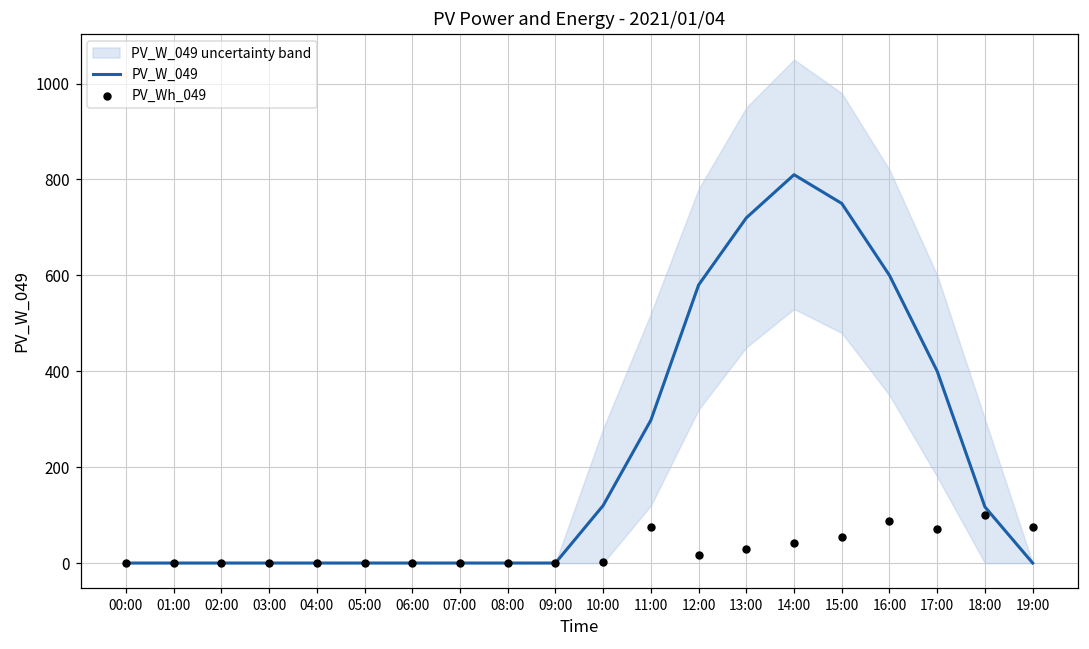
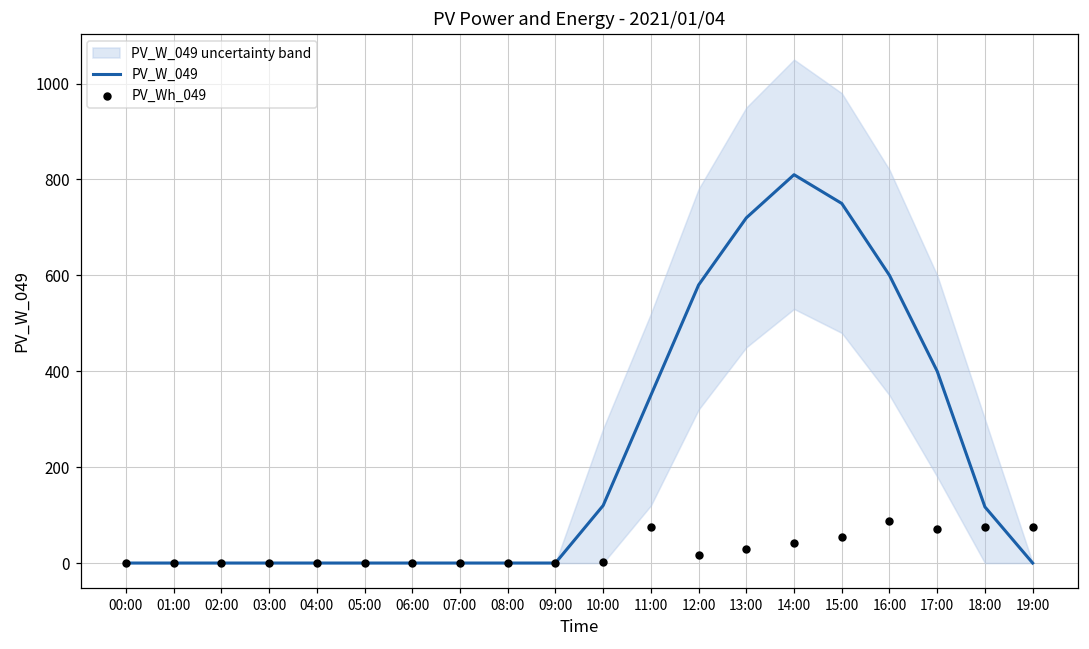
  {
    "PV_W_049": {
      "10:00": 120,
-     "11:00": 300,
+     "11:00": 350,
      "12:00": 580,
      "13:00": 720,
      "14:00": 810,
      "15:00": 750,
      "16:00": 600,
      "17:00": 400,
      "18:00": 120
    },
    "PV_Wh_049": {
-     "18:00": 100
+     "18:00": 80
    }
  }
